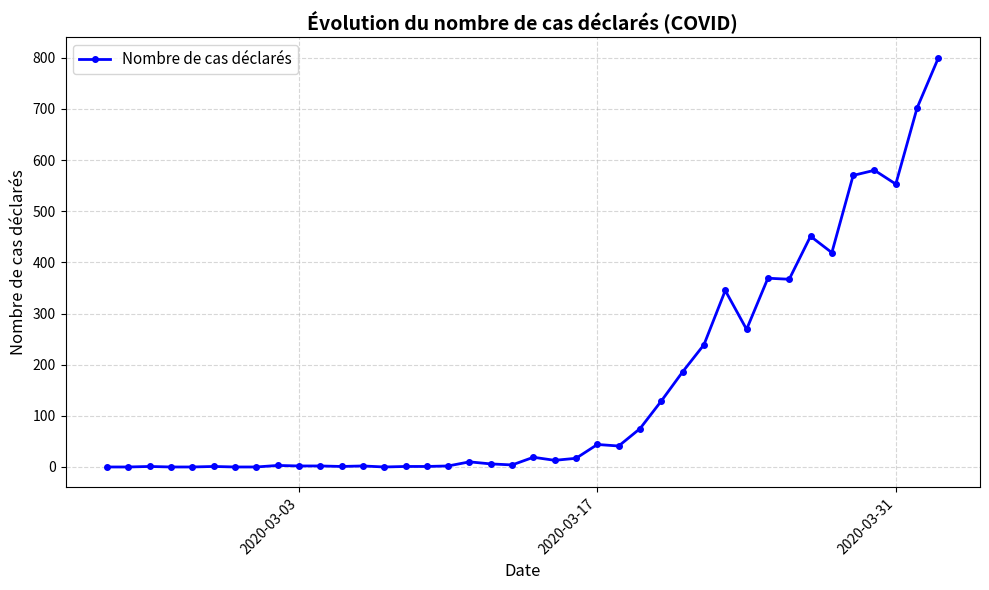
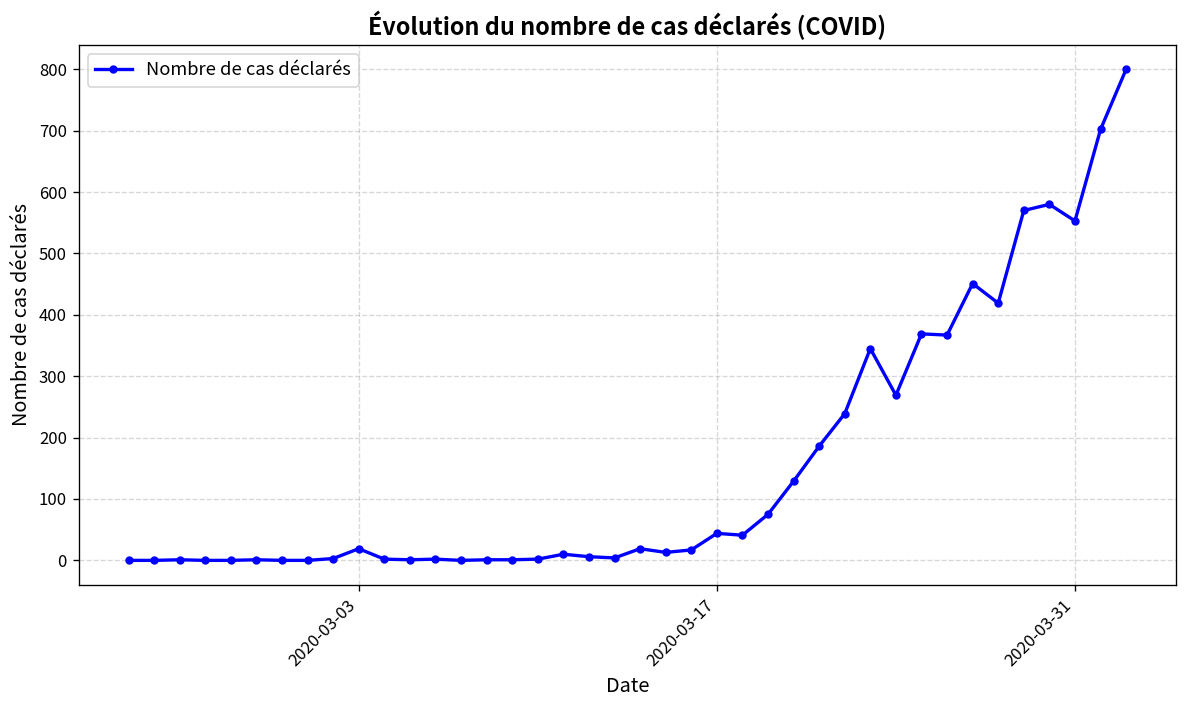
  {
-   "2020-03-03": 0,
+   "2020-03-03": 20,
    "2020-03-17": 40,
    "2020-03-31": 550
  }
